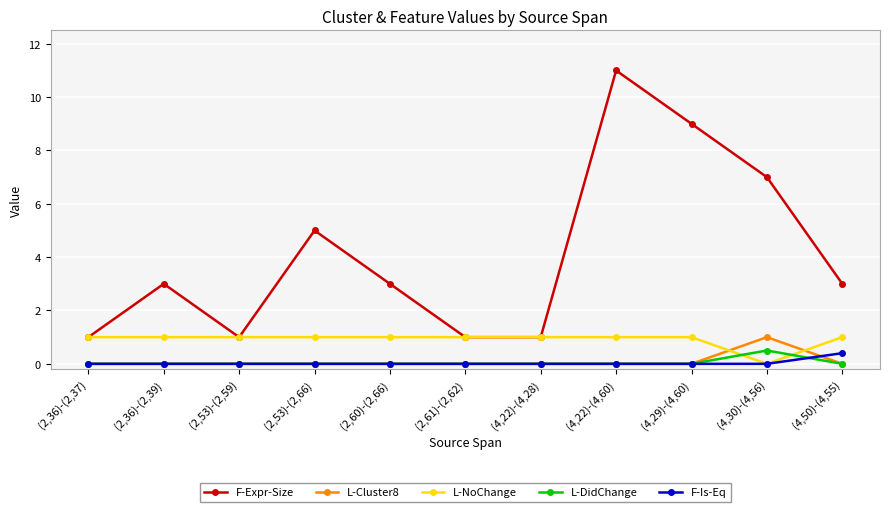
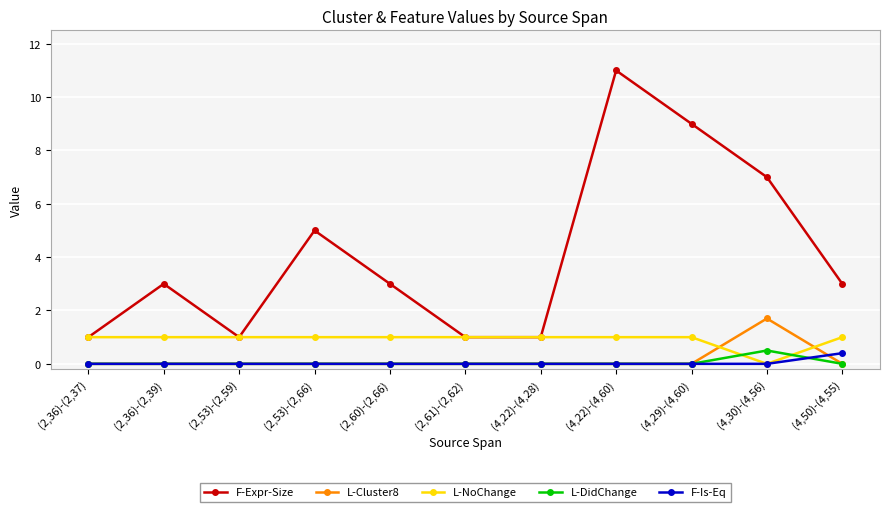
  {
    "F-Expr-Size": {
      "(2,36)-(2,39)": 3.0,
      "(2,53)-(2,66)": 5.0,
      "(2,60)-(2,66)": 3.0,
      "(4,22)-(4,60)": 11.0,
      "(4,29)-(4,60)": 9.0,
      "(4,30)-(4,56)": 7.0,
      "(4,50)-(4,55)": 3.0
    },
    "L-Cluster8": {
-     "(4,30)-(4,56)": 1.0
+     "(4,30)-(4,56)": 1.7
    },
    "L-NoChange": {
      "(2,36)-(2,39)": 1.0,
      "(2,53)-(2,66)": 1.0,
      "(2,60)-(2,66)": 1.0,
      "(4,22)-(4,60)": 1.0,
      "(4,29)-(4,60)": 1.0,
      "(4,50)-(4,55)": 1.0
    },
    "L-DidChange": {
      "(4,30)-(4,56)": 0.5
    },
    "F-Is-Eq": {
      "(4,50)-(4,55)": 0.4
    }
  }
